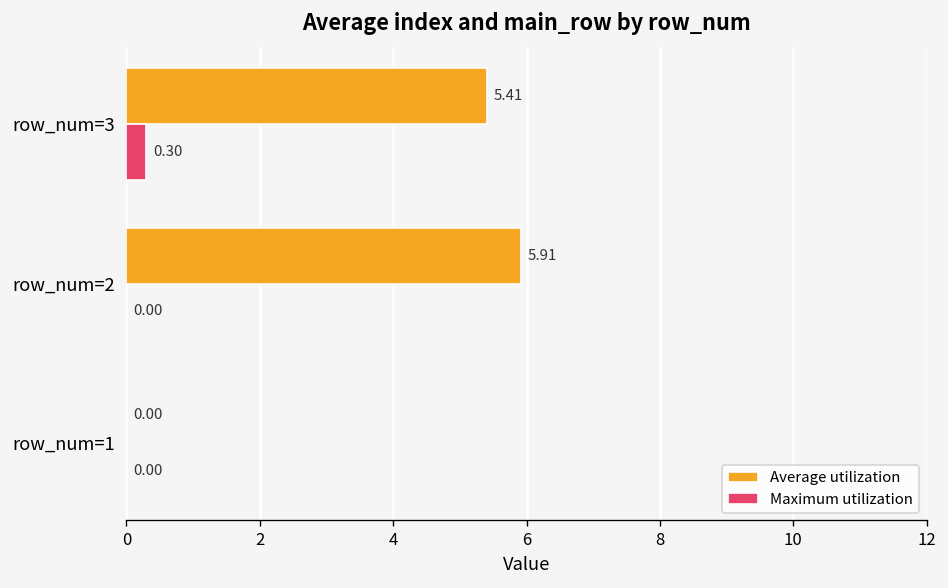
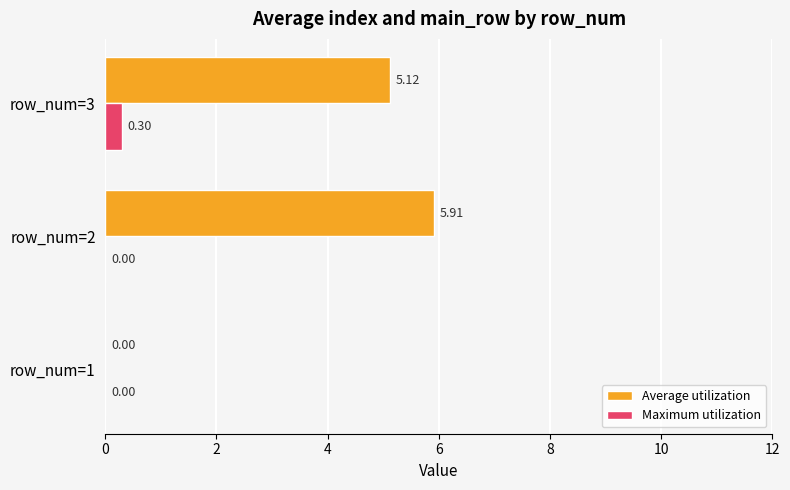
  {
    "Average utilization": {
-     "row_num=3": 5.41,
+     "row_num=3": 5.12,
      "row_num=2": 5.91,
      "row_num=1": 0.00
    },
    "Maximum utilization": {
      "row_num=3": 0.30,
      "row_num=2": 0.00,
      "row_num=1": 0.00
    }
  }
